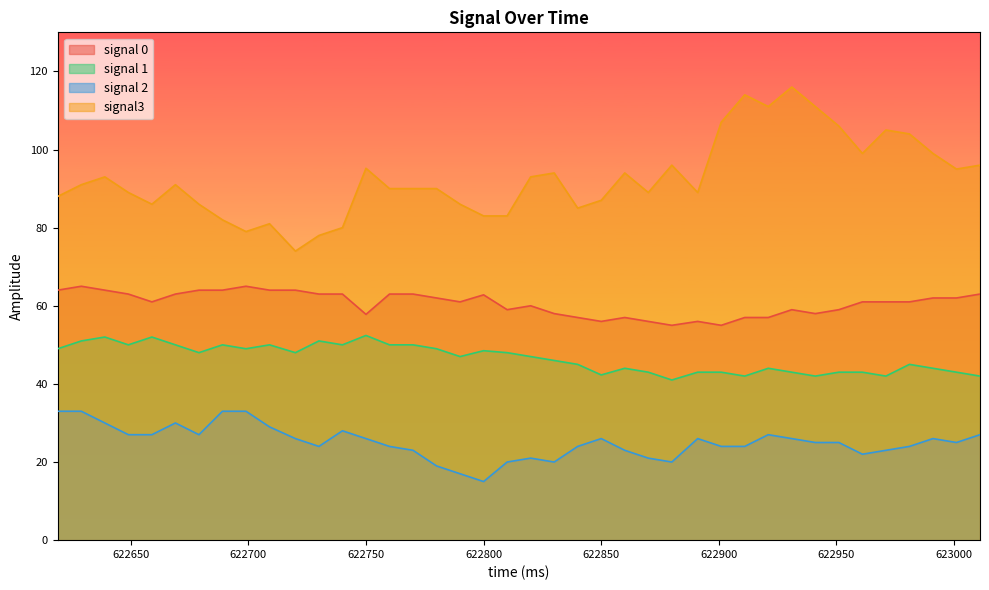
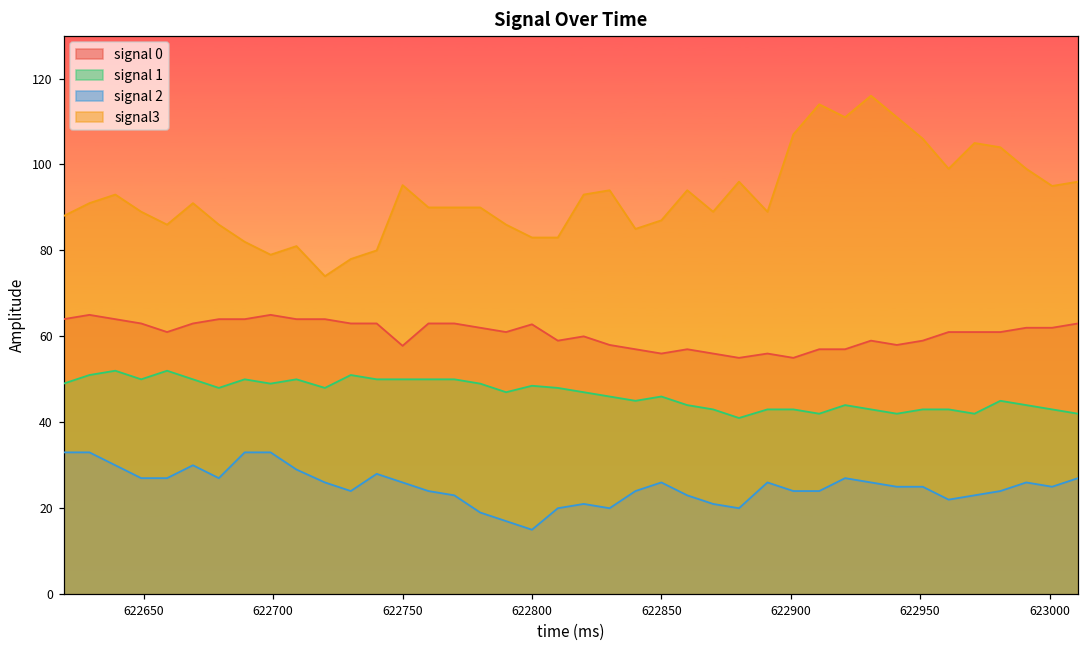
  {
    "signal 0": {
      "622750": 58,
      "622800": 63,
      "622850": 56
    },
    "signal 1": {
-     "622750": 52,
+     "622750": 50,
      "622800": 49,
-     "622850": 42
+     "622850": 46
    },
    "signal 2": {
      "622750": 26,
      "622800": 15,
      "622850": 26
    },
    "signal3": {
      "622750": 95,
      "622800": 83,
      "622850": 87
    }
  }
